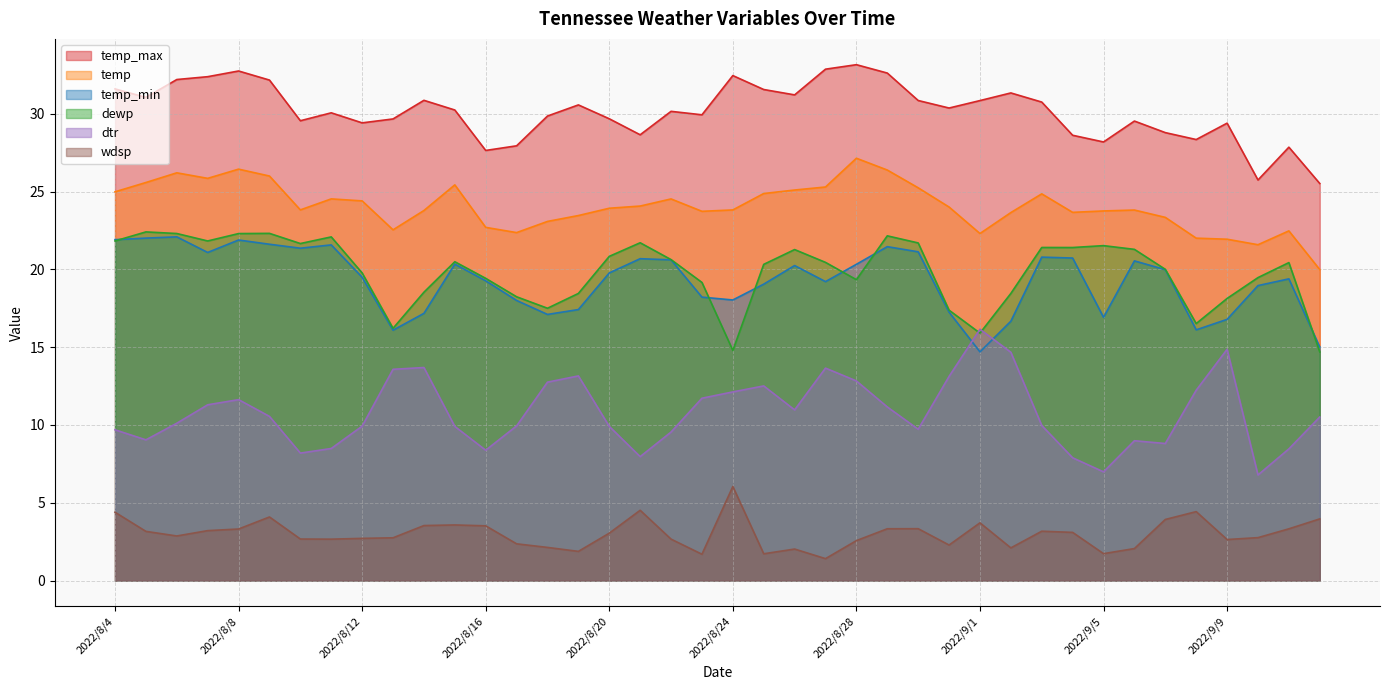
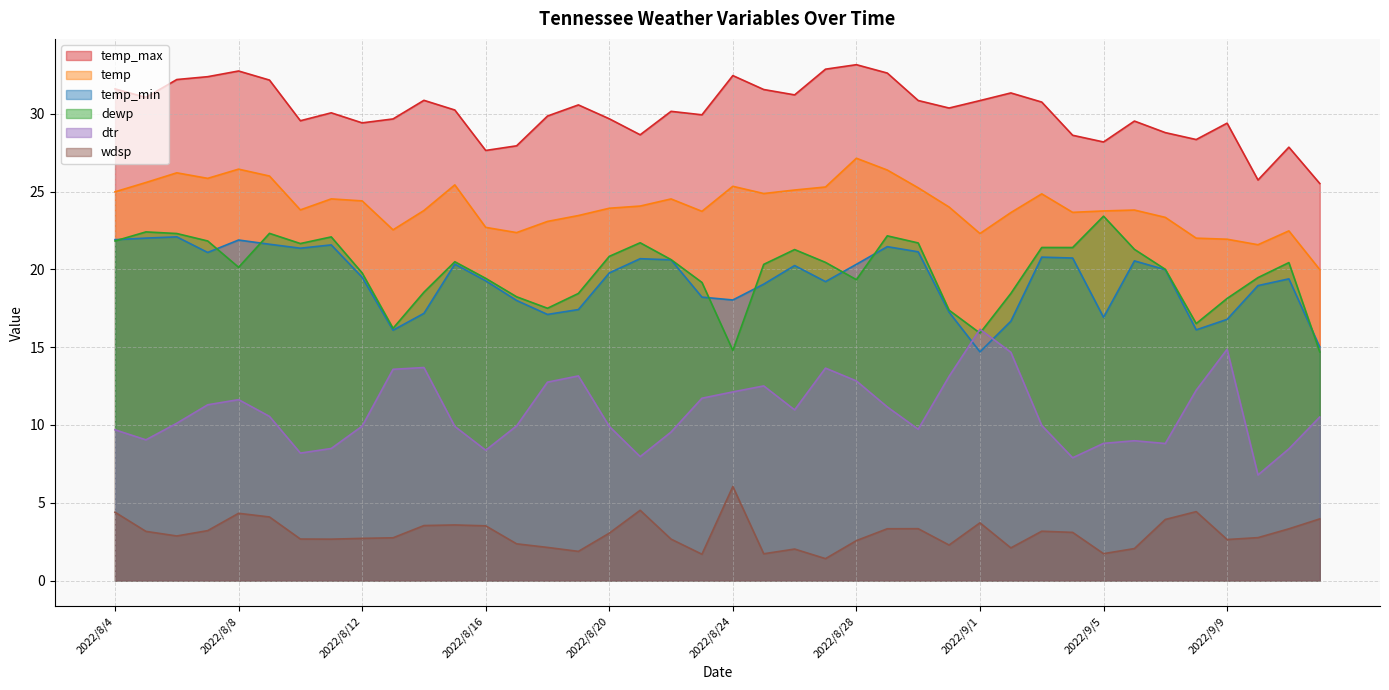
  {
    "temp_max": {
      "2022/8/8": 32.8,
      "2022/8/12": 29.4,
      "2022/8/16": 27.6,
      "2022/8/20": 29.7,
      "2022/8/24": 32.5,
      "2022/8/28": 33.2,
      "2022/9/1": 30.8,
      "2022/9/5": 28.2,
      "2022/9/9": 29.4
    },
    "temp": {
      "2022/8/4": 25.0,
      "2022/8/8": 26.4,
      "2022/8/12": 24.4,
      "2022/8/16": 22.7,
      "2022/8/20": 23.9,
-     "2022/8/24": 23.8,
+     "2022/8/24": 25.3,
      "2022/8/28": 27.1,
      "2022/9/1": 22.3,
      "2022/9/5": 23.8,
      "2022/9/9": 21.9
    },
    "temp_min": {
      "2022/8/8": 21.9,
      "2022/8/12": 19.5,
      "2022/8/20": 19.8,
      "2022/8/24": 18.0,
      "2022/8/28": 20.3,
      "2022/9/1": 14.7,
      "2022/9/5": 16.9,
      "2022/9/9": 16.8
    },
    "dewp": {
-     "2022/8/8": 22.3,
+     "2022/8/8": 20.1,
      "2022/8/12": 19.8,
      "2022/8/20": 20.8,
      "2022/8/24": 14.8,
      "2022/8/28": 19.3,
      "2022/9/1": 15.9,
-     "2022/9/5": 21.5,
+     "2022/9/5": 23.4,
      "2022/9/9": 18.1
    },
    "dtr": {
      "2022/8/4": 9.7,
      "2022/8/8": 11.6,
      "2022/8/12": 9.9,
      "2022/8/16": 8.4,
      "2022/8/20": 9.9,
      "2022/8/24": 12.1,
      "2022/8/28": 12.8,
      "2022/9/1": 16.2,
-     "2022/9/5": 7.0,
+     "2022/9/5": 8.8,
      "2022/9/9": 14.9
    },
    "wdsp": {
      "2022/8/4": 4.4,
-     "2022/8/8": 3.3,
+     "2022/8/8": 4.3,
      "2022/8/12": 2.7,
      "2022/8/16": 3.5,
      "2022/8/20": 3.0,
      "2022/8/24": 6.0,
      "2022/8/28": 2.6,
      "2022/9/1": 3.7,
      "2022/9/5": 1.7,
      "2022/9/9": 2.6
    }
  }
